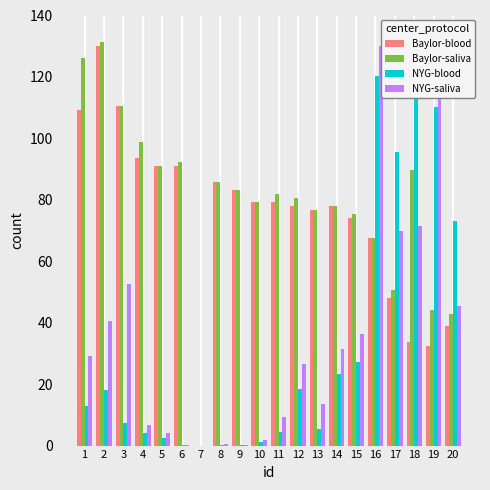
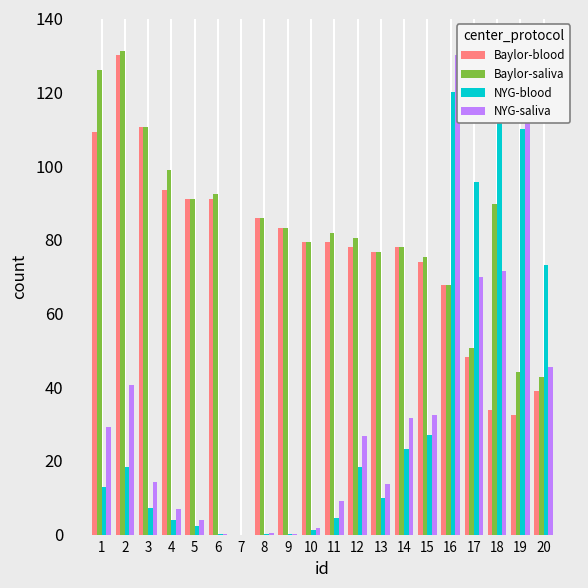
  {
    "Baylor-blood": {
      "1": 109,
      "2": 130,
      "3": 111,
      "4": 94,
      "5": 91,
      "6": 91,
      "7": 0,
      "8": 86,
      "9": 83,
      "10": 79,
      "11": 79,
      "12": 78,
      "13": 77,
      "14": 78,
      "15": 74,
      "16": 68,
      "17": 48,
      "18": 34,
      "19": 33,
      "20": 39
    },
    "Baylor-saliva": {
      "1": 126,
      "2": 131,
      "3": 111,
      "4": 99,
      "5": 91,
      "6": 92,
      "7": 0,
      "8": 86,
      "9": 83,
      "10": 79,
      "11": 82,
      "12": 81,
      "13": 77,
      "14": 78,
      "15": 75,
      "16": 68,
      "17": 51,
      "18": 90,
      "19": 44,
      "20": 43
    },
    "NYG-blood": {
      "1": 13,
      "2": 18,
      "3": 7,
      "4": 4,
      "5": 2,
      "7": 0,
      "10": 1,
      "11": 5,
      "12": 18,
-     "13": 6,
+     "13": 10,
      "14": 23,
      "15": 27,
      "16": 120,
      "17": 96,
      "19": 110,
      "20": 73
    },
    "NYG-saliva": {
      "1": 29,
      "2": 41,
-     "3": 52,
+     "3": 14,
      "4": 7,
      "5": 4,
      "7": 0,
      "10": 2,
      "11": 9,
      "12": 27,
      "13": 14,
      "14": 32,
-     "15": 36,
+     "15": 33,
      "17": 70,
      "18": 72,
      "20": 45
    }
  }
